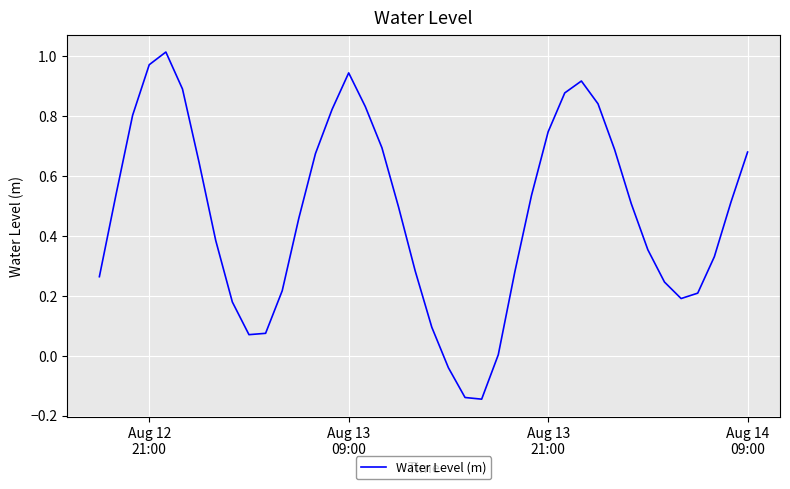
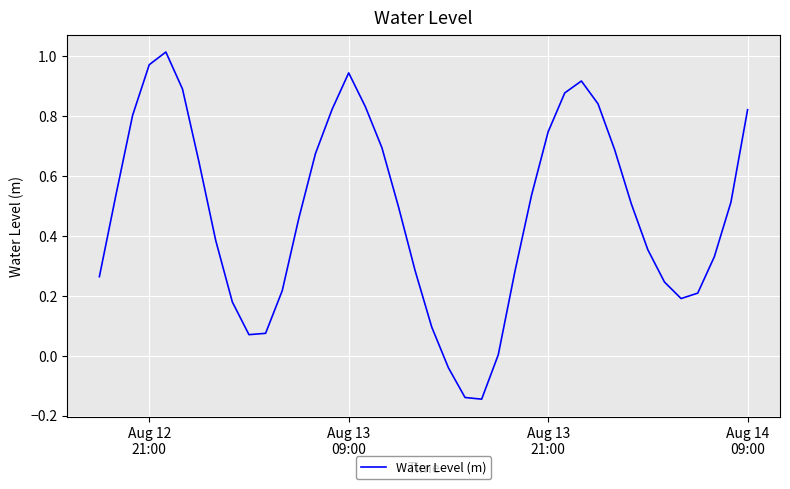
  {
    "Aug 12 21:00": 0.97,
    "Aug 13 09:00": 0.94,
    "Aug 13 21:00": 0.75,
-   "Aug 14 09:00": 0.68
+   "Aug 14 09:00": 0.82
  }
